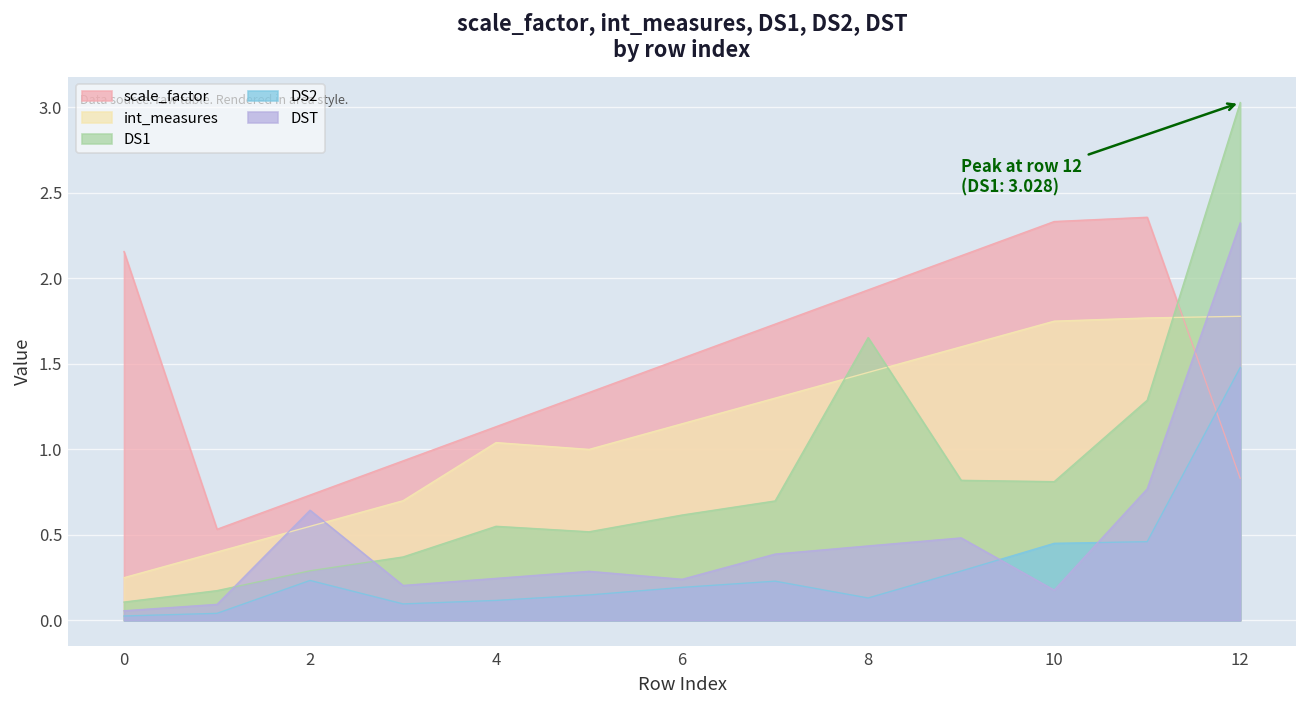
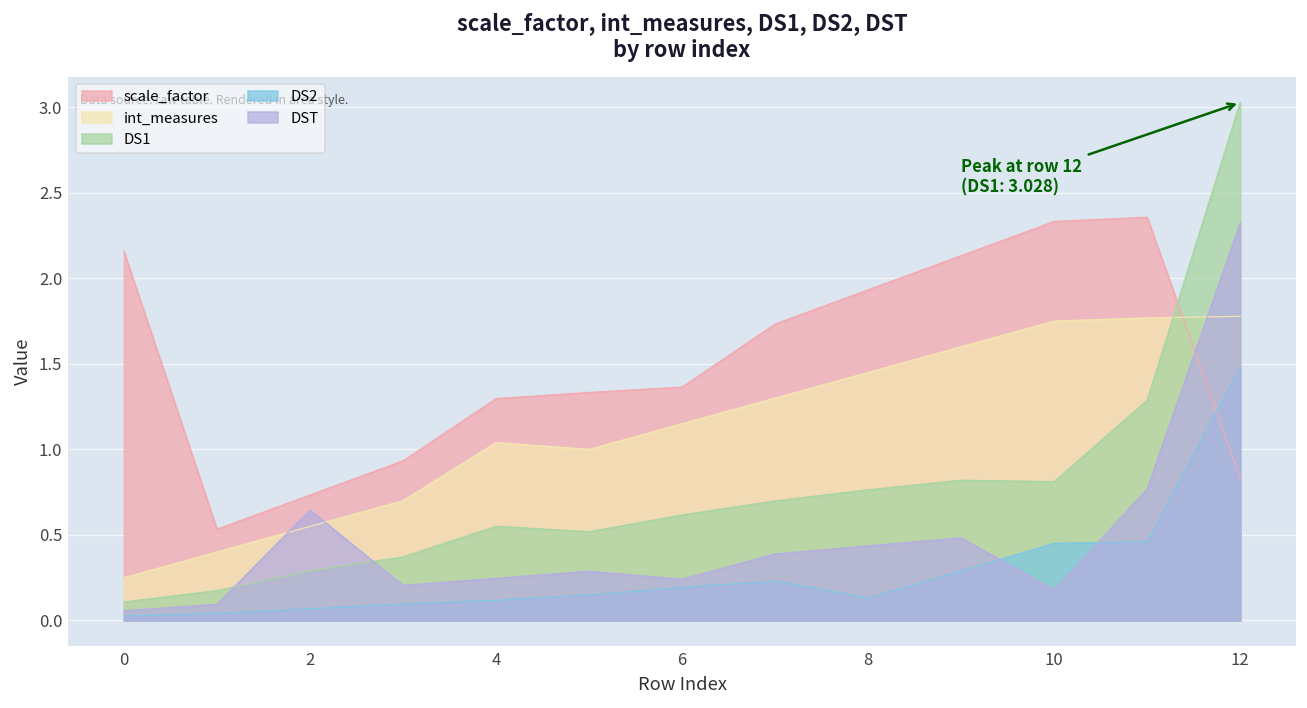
  {
    "scale_factor": {
      "0": 2.16,
      "2": 0.73,
-     "4": 1.13,
-     "6": 1.53,
+     "4": 1.30,
+     "6": 1.36,
      "8": 1.93,
      "10": 2.33,
      "12": 0.83
    },
    "int_measures": {
      "0": 0.25,
      "2": 0.55,
      "4": 1.04,
      "6": 1.15,
      "8": 1.45,
      "10": 1.75,
      "12": 1.78
    },
    "DS1": {
      "0": 0.11,
      "2": 0.29,
      "4": 0.55,
      "6": 0.62,
-     "8": 1.65,
+     "8": 0.76,
      "10": 0.81
    },
    "DS2": {
      "0": 0.03,
-     "2": 0.23,
+     "2": 0.07,
      "4": 0.12,
      "6": 0.19,
      "8": 0.13,
      "10": 0.45,
      "12": 1.48
    },
    "DST": {
      "0": 0.06,
      "2": 0.64,
      "4": 0.25,
      "6": 0.24,
      "8": 0.44,
      "10": 0.18,
      "12": 2.32
    }
  }
